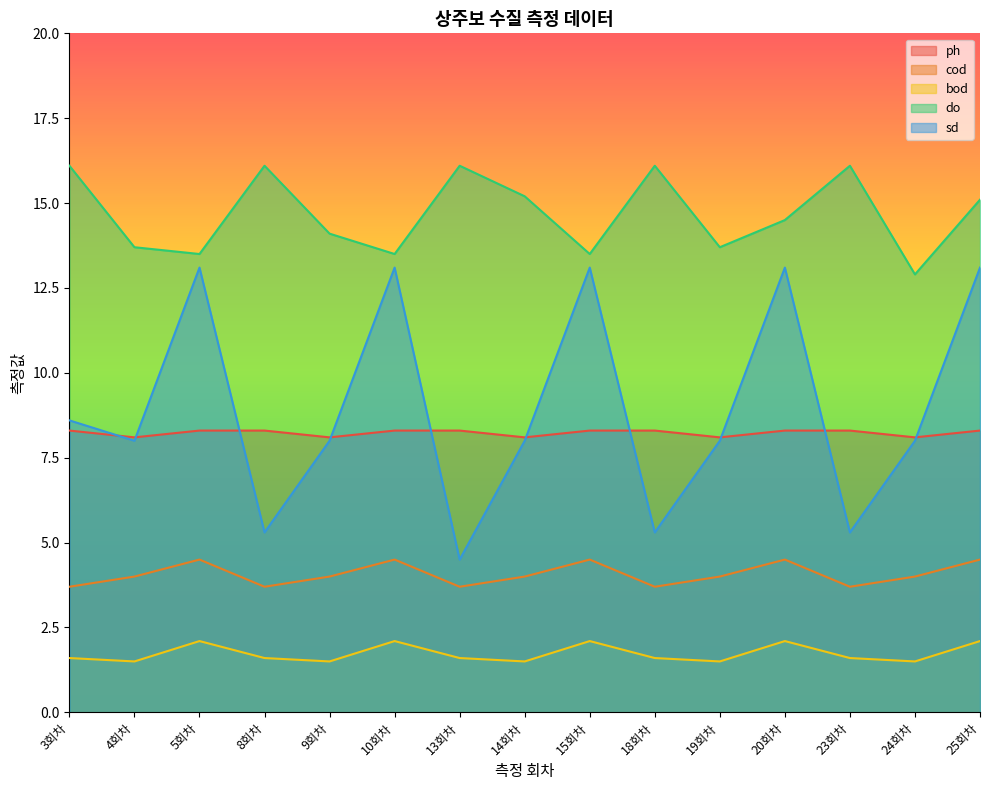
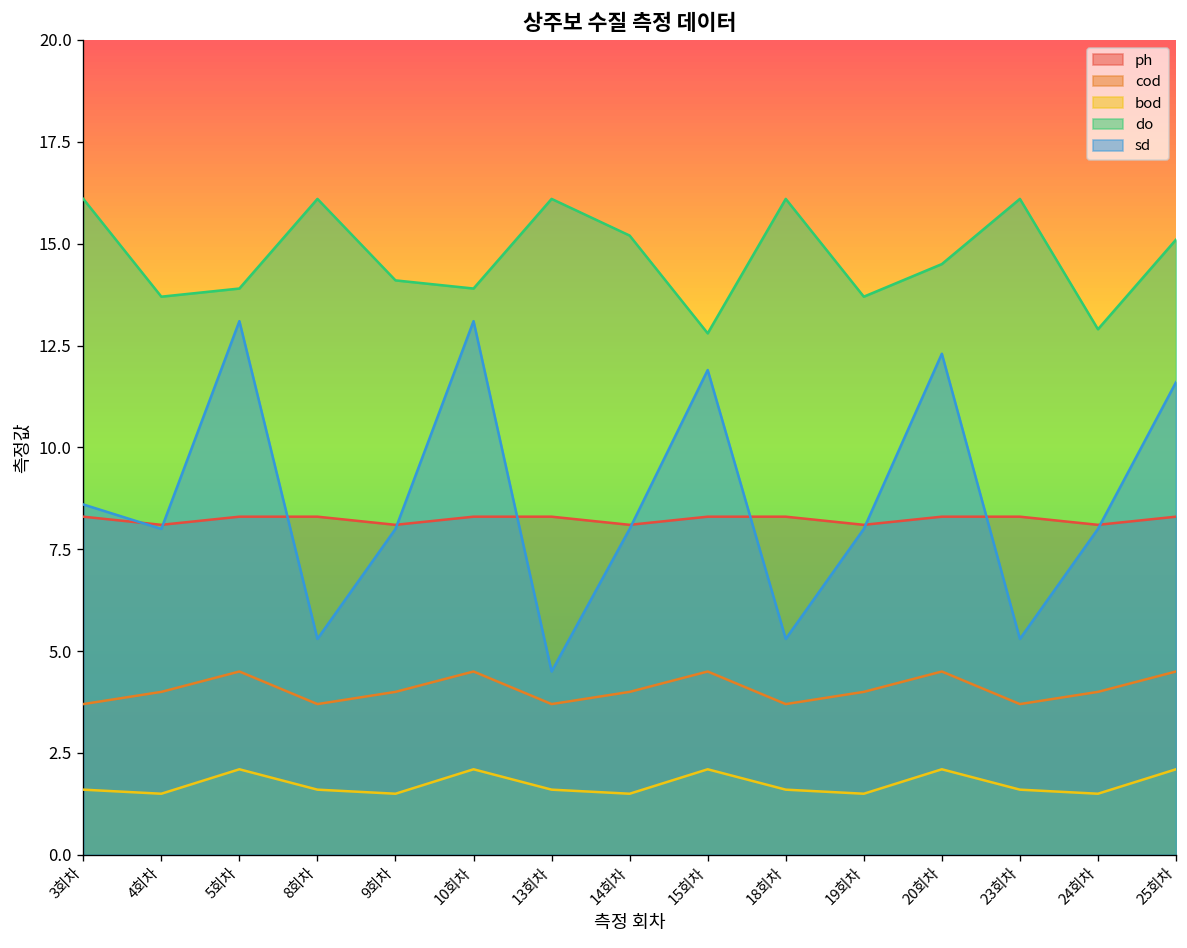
  {
    "do": {
      "3회차": 16.1,
      "4회차": 13.7,
-     "5회차": 13.5,
+     "5회차": 13.9,
      "8회차": 16.1,
      "9회차": 14.1,
-     "10회차": 13.5,
+     "10회차": 13.9,
      "13회차": 16.1,
      "14회차": 15.2,
-     "15회차": 13.5,
+     "15회차": 12.8,
      "18회차": 16.1,
      "19회차": 13.7,
      "20회차": 14.5,
      "23회차": 16.1,
      "24회차": 12.9,
      "25회차": 15.1
    },
    "sd": {
      "3회차": 8.6,
      "4회차": 8.0,
      "5회차": 13.1,
      "8회차": 5.3,
      "9회차": 8.0,
      "10회차": 13.1,
      "13회차": 4.5,
      "14회차": 8.0,
-     "15회차": 13.1,
+     "15회차": 11.9,
      "18회차": 5.3,
      "19회차": 8.0,
-     "20회차": 13.1,
+     "20회차": 12.3,
      "23회차": 5.3,
      "24회차": 8.0,
-     "25회차": 13.1
+     "25회차": 11.6
    }
  }
